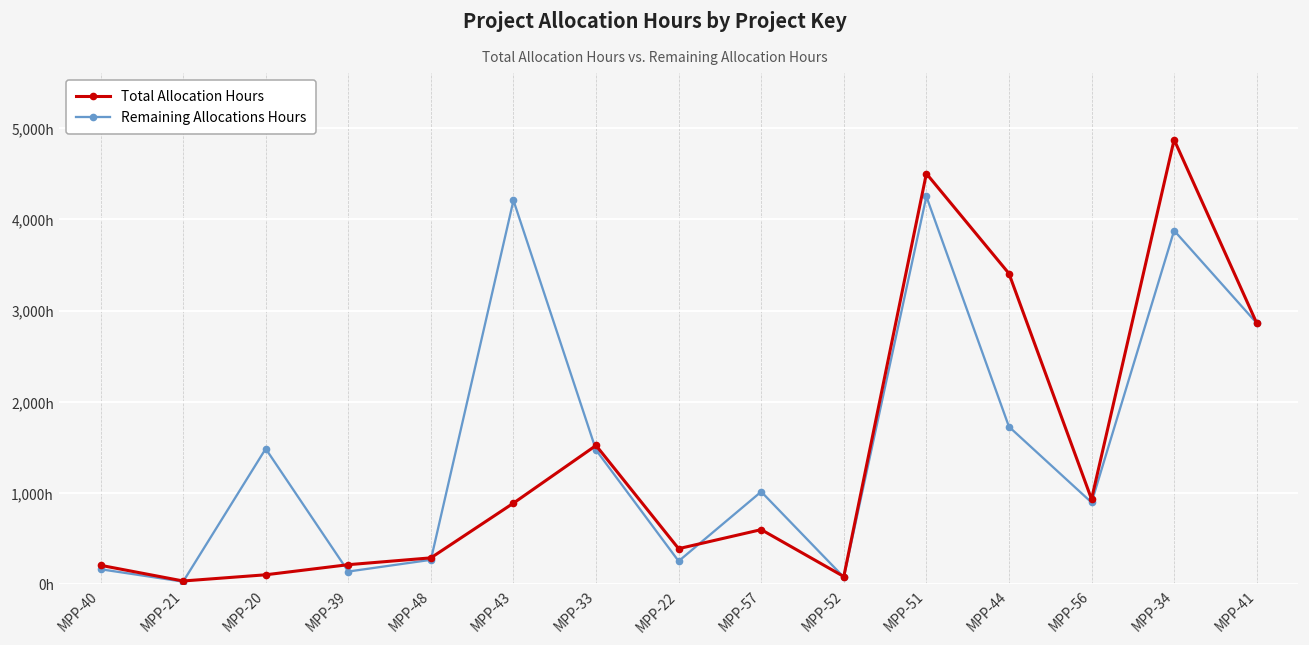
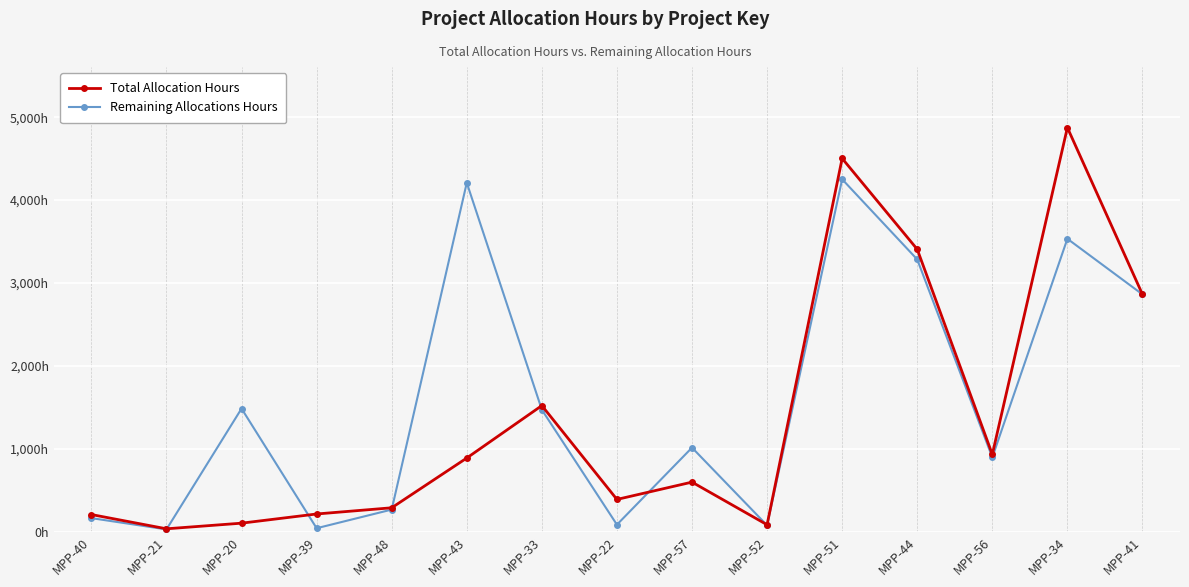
  {
    "Total Allocation Hours": {
      "MPP-40": "200h",
      "MPP-20": "100h",
      "MPP-39": "200h",
      "MPP-43": "900h",
      "MPP-33": "1,500h",
      "MPP-22": "400h",
      "MPP-57": "600h",
      "MPP-51": "4,500h",
      "MPP-44": "3,400h",
      "MPP-56": "900h",
      "MPP-34": "4,900h"
    },
    "Remaining Allocations Hours": {
      "MPP-40": "200h",
      "MPP-20": "1,500h",
-     "MPP-39": "100h",
+     "MPP-39": "0h",
      "MPP-43": "4,200h",
      "MPP-33": "1,500h",
-     "MPP-22": "300h",
+     "MPP-22": "100h",
      "MPP-57": "1,000h",
      "MPP-51": "4,300h",
-     "MPP-44": "1,700h",
+     "MPP-44": "3,300h",
      "MPP-56": "900h",
-     "MPP-34": "3,900h"
+     "MPP-34": "3,500h"
    }
  }
